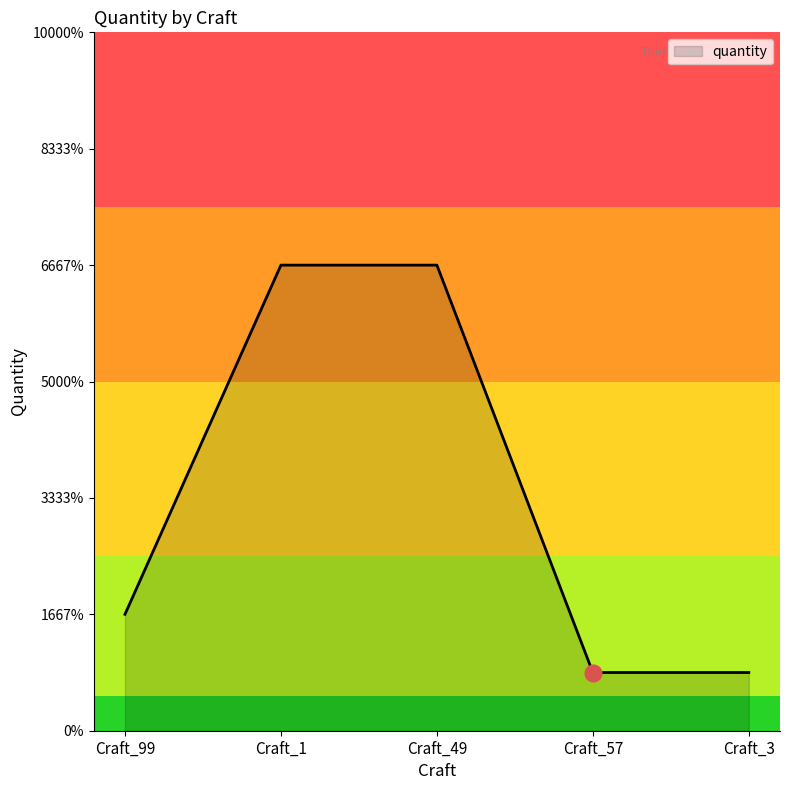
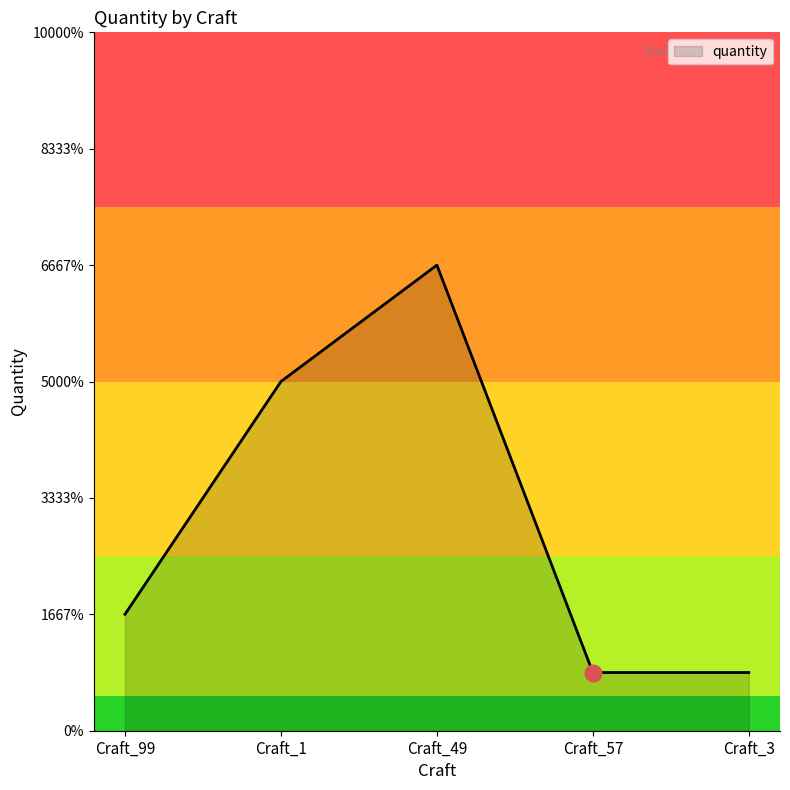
  {
    "quantity": {
      "Craft_99": "1700%",
-     "Craft_1": "6700%",
+     "Craft_1": "5000%",
      "Craft_49": "6700%",
      "Craft_3": "800%"
    }
  }
